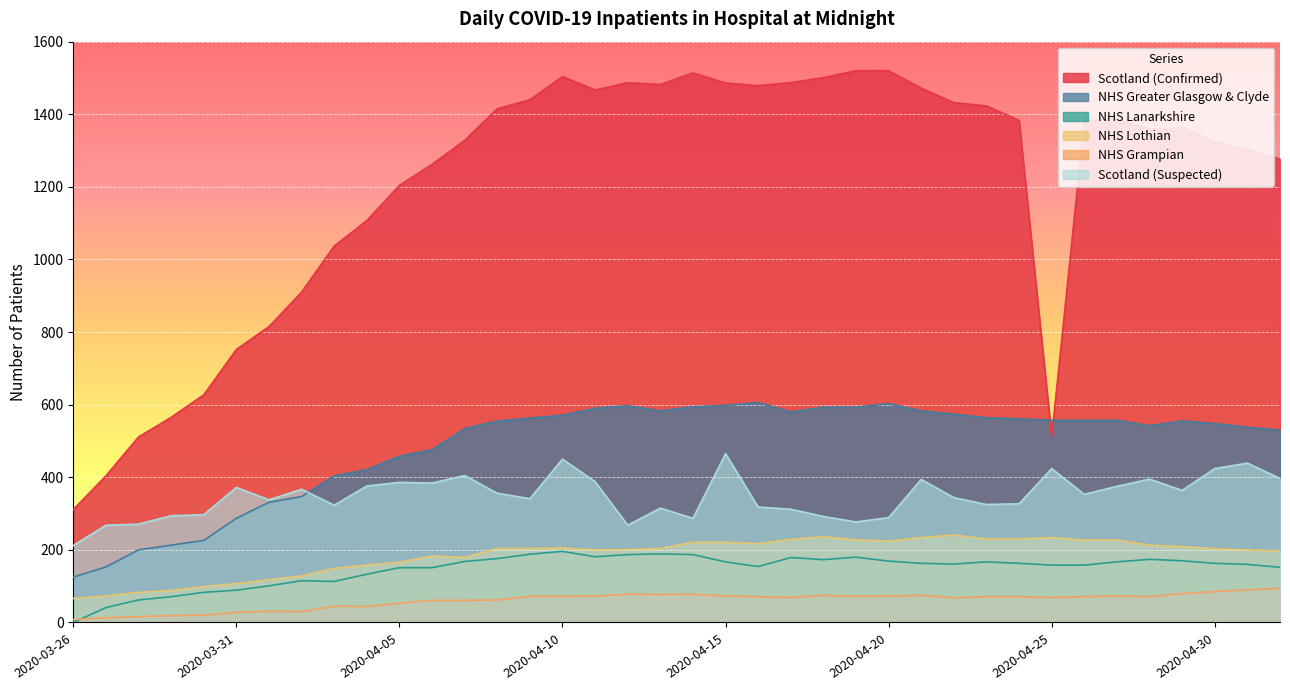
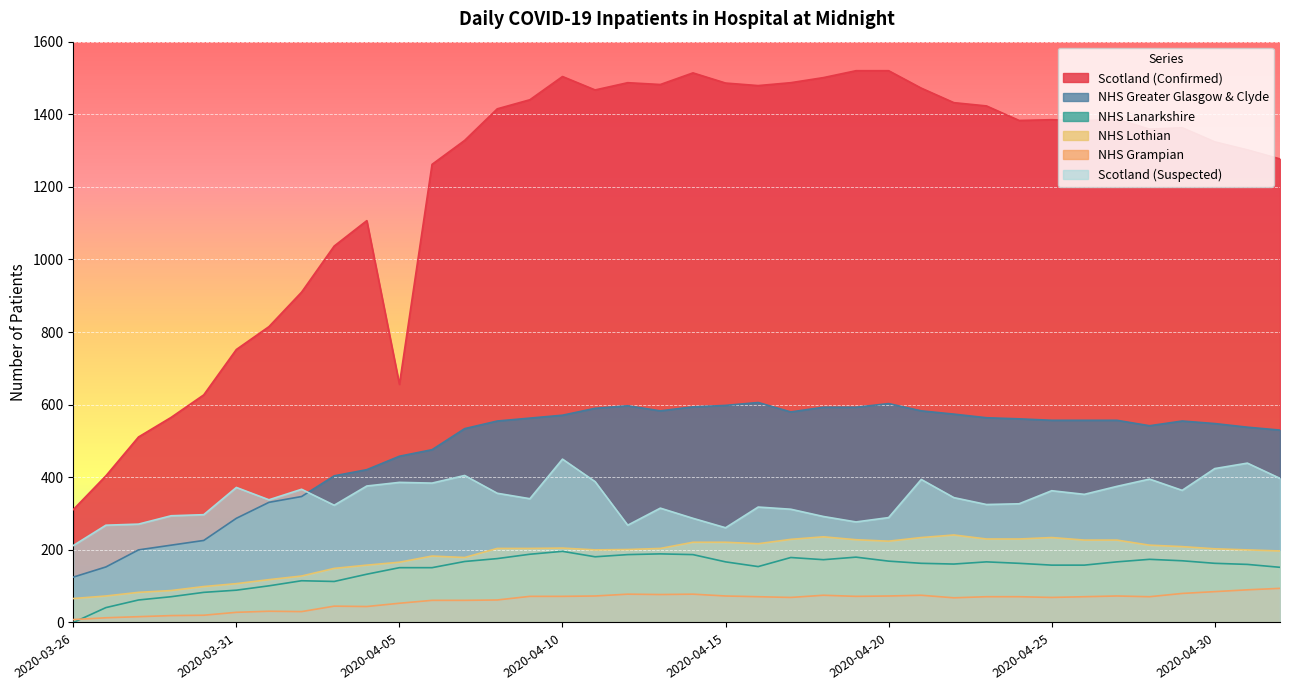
  {
    "Scotland (Confirmed)": {
      "2020-03-26": 310,
      "2020-03-31": 750,
-     "2020-04-05": 1200,
+     "2020-04-05": 660,
      "2020-04-10": 1500,
      "2020-04-15": 1490,
      "2020-04-20": 1520,
-     "2020-04-25": 510
+     "2020-04-25": 1390
    },
    "Scotland (Suspected)": {
      "2020-03-26": 210,
      "2020-03-31": 370,
      "2020-04-05": 390,
      "2020-04-10": 450,
-     "2020-04-15": 470,
+     "2020-04-15": 260,
      "2020-04-20": 290,
-     "2020-04-25": 420,
+     "2020-04-25": 360,
      "2020-04-30": 420
    }
  }
